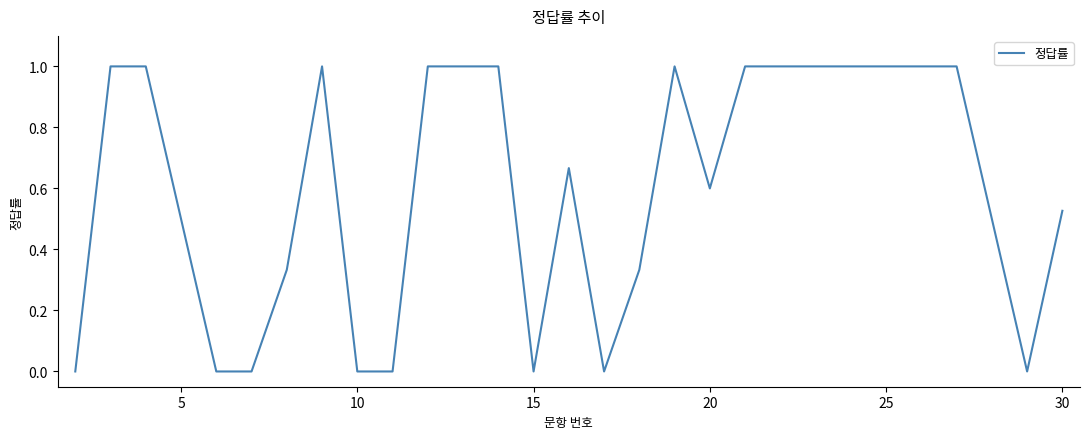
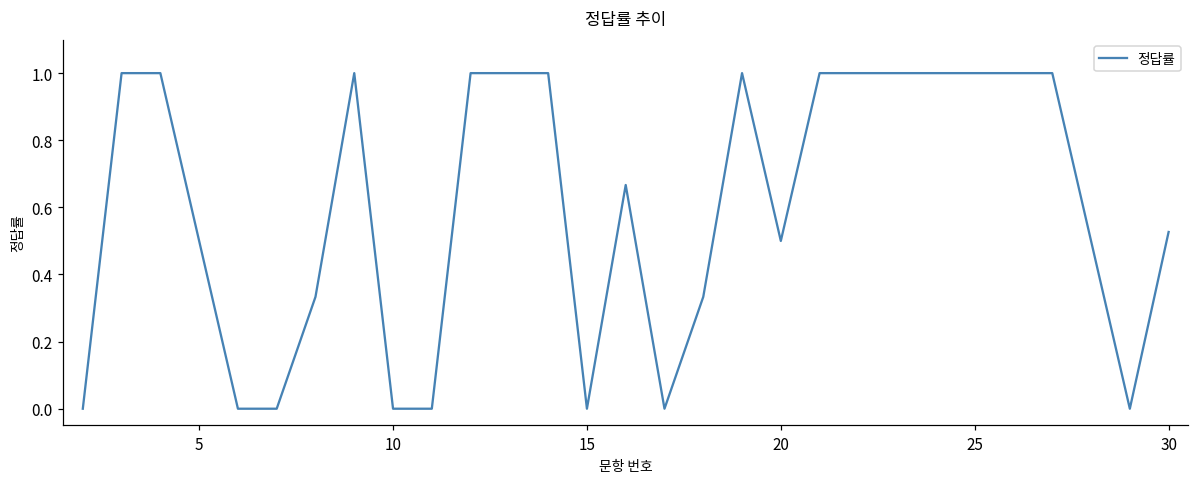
  {
    "10": 0.0,
    "15": 0.0,
-   "20": 0.6,
+   "20": 0.5,
    "25": 1.0,
    "30": 0.53
  }
